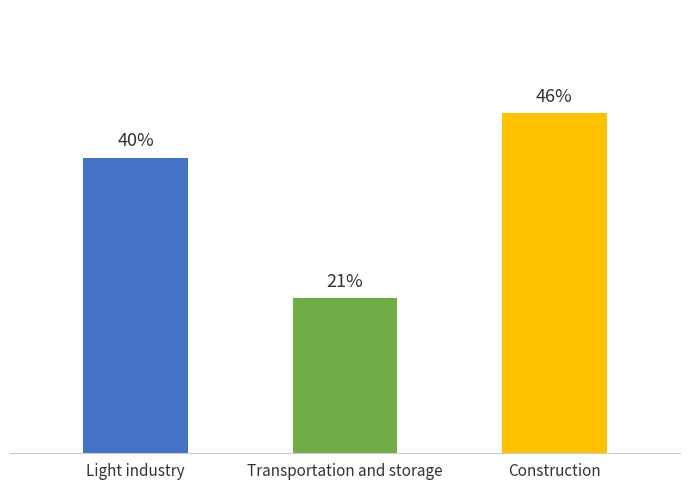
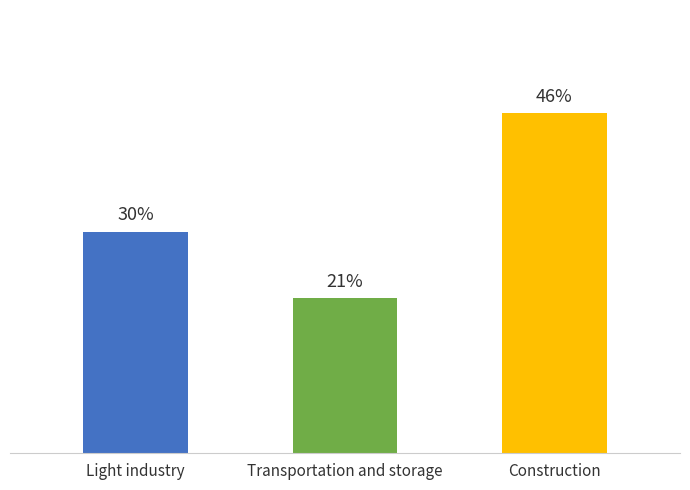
  {
-   "Light industry": "40%",
+   "Light industry": "30%",
    "Transportation and storage": "21%",
    "Construction": "46%"
  }
